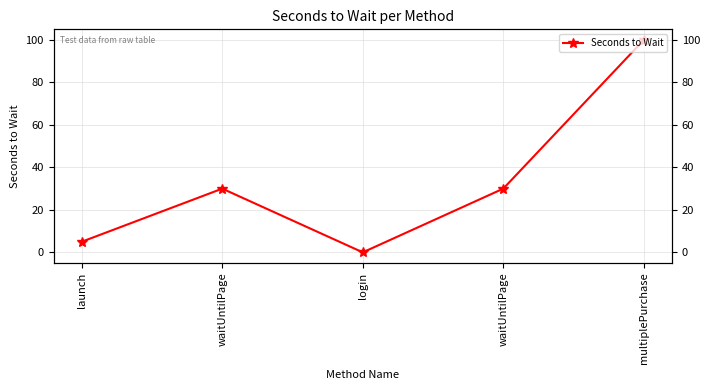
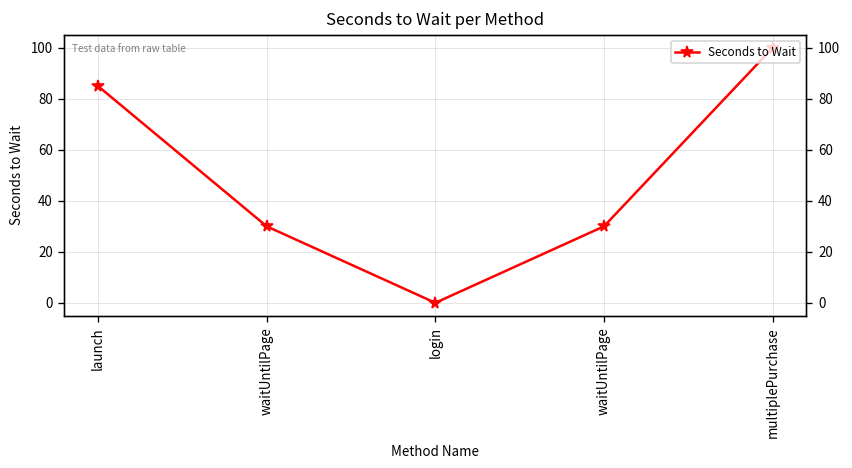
  {
-   "launch": 5,
+   "launch": 85,
    "login": 0
  }
